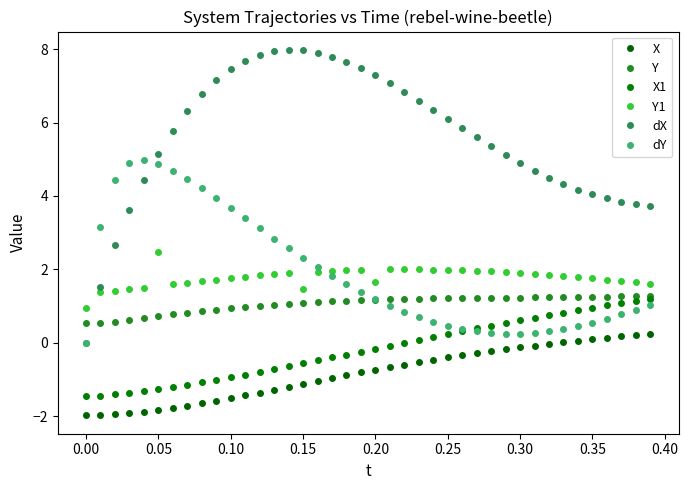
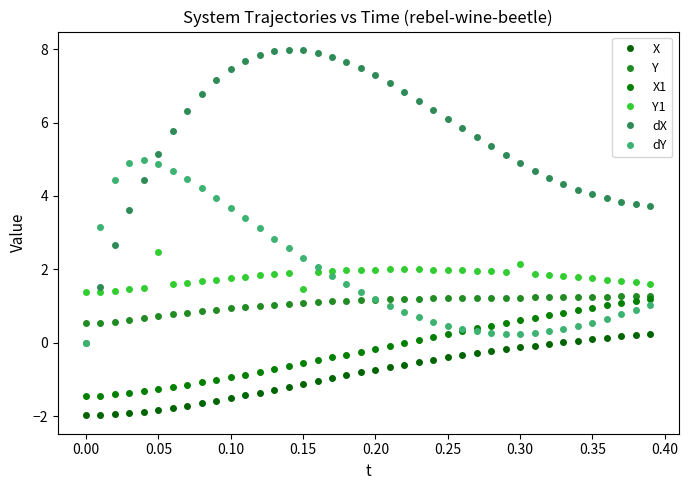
  {
    "Y1": {
-     "0.00": 0.9,
+     "0.00": 1.4,
      "0.05": 2.5,
      "0.10": 1.8,
      "0.15": 1.5,
-     "0.20": 1.6,
+     "0.20": 2.0,
      "0.25": 2.0,
-     "0.30": 1.9,
+     "0.30": 2.1,
      "0.35": 1.8
    }
  }
